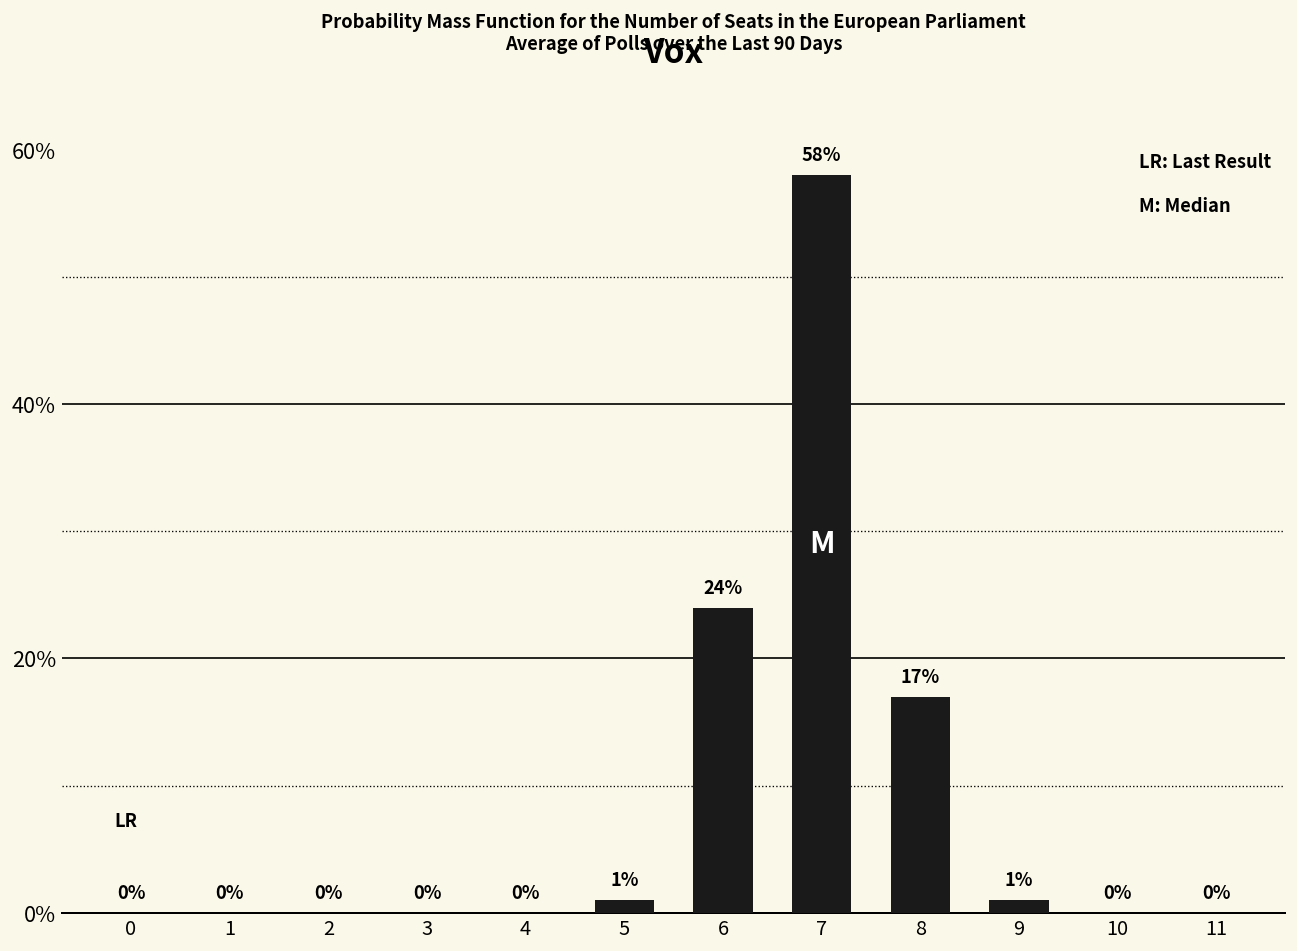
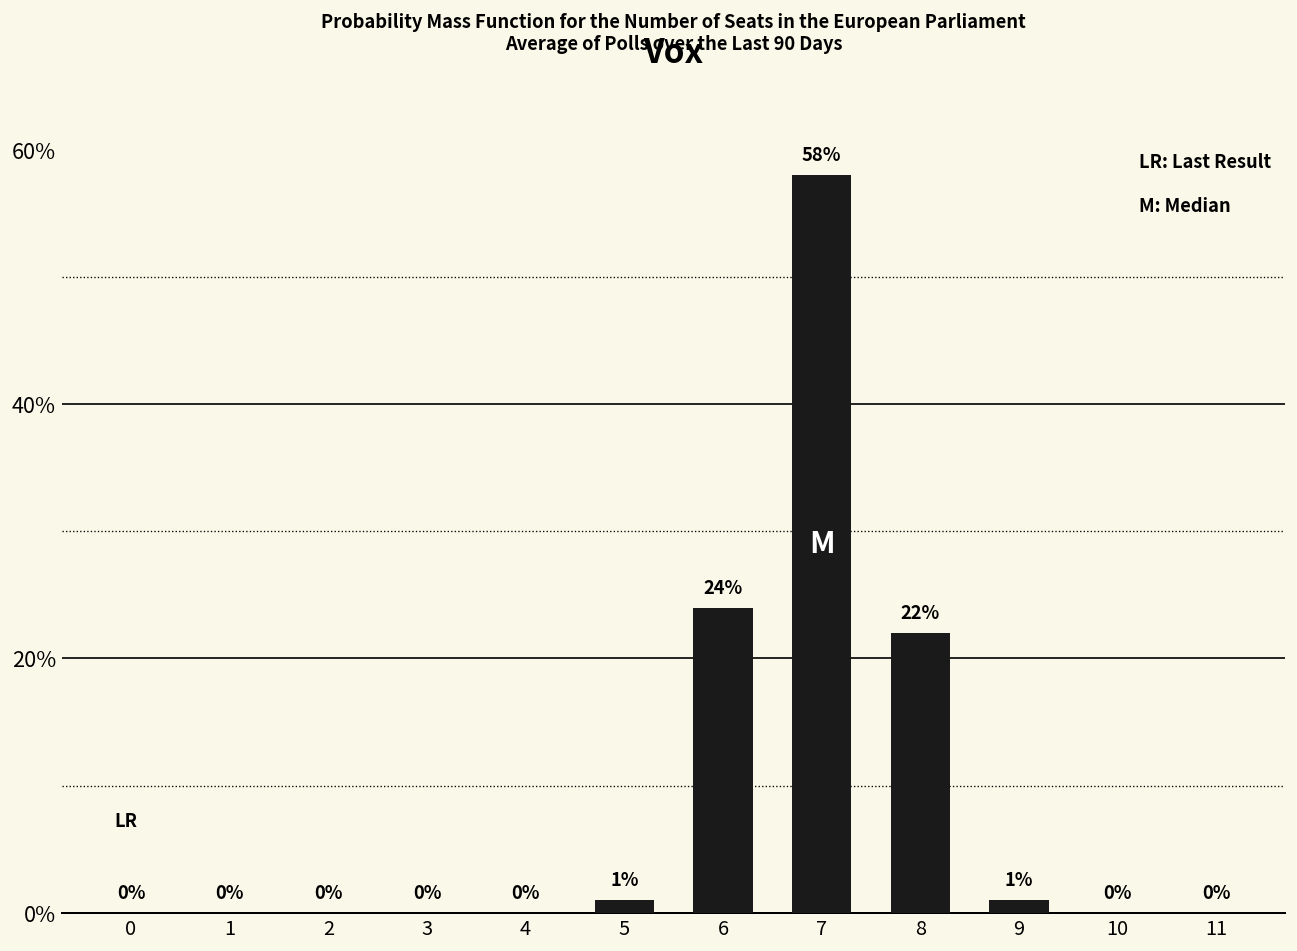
  {
    "0": "0%",
    "1": "0%",
    "2": "0%",
    "3": "0%",
    "4": "0%",
    "5": "1%",
    "6": "24%",
    "7": "58%",
-   "8": "17%",
+   "8": "22%",
    "9": "1%",
    "10": "0%",
    "11": "0%"
  }
